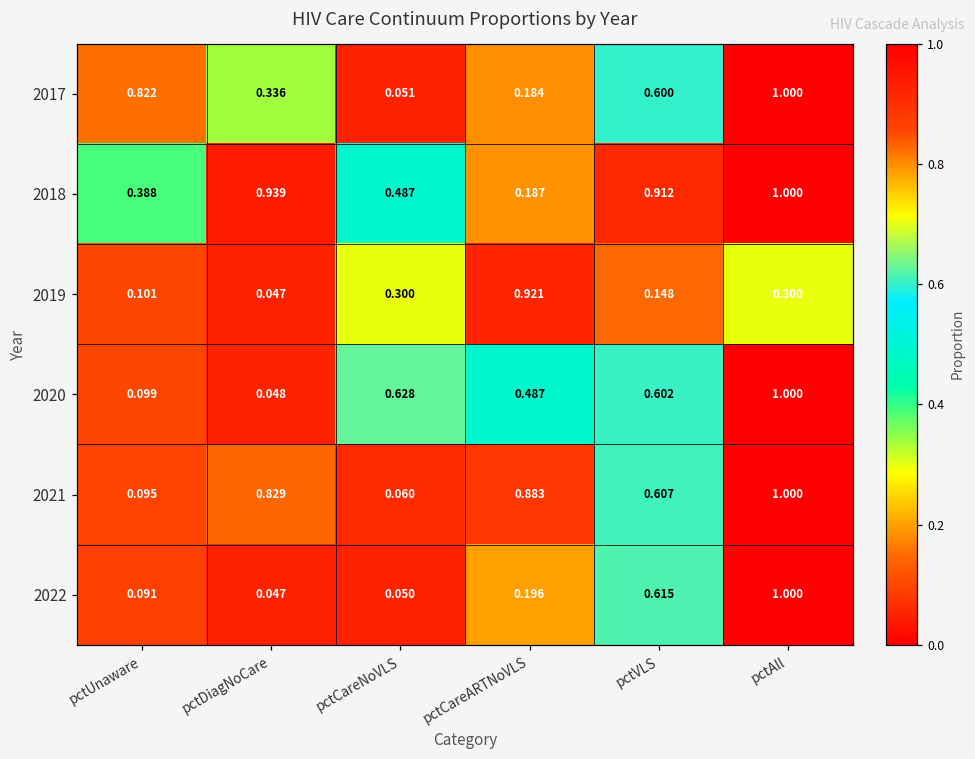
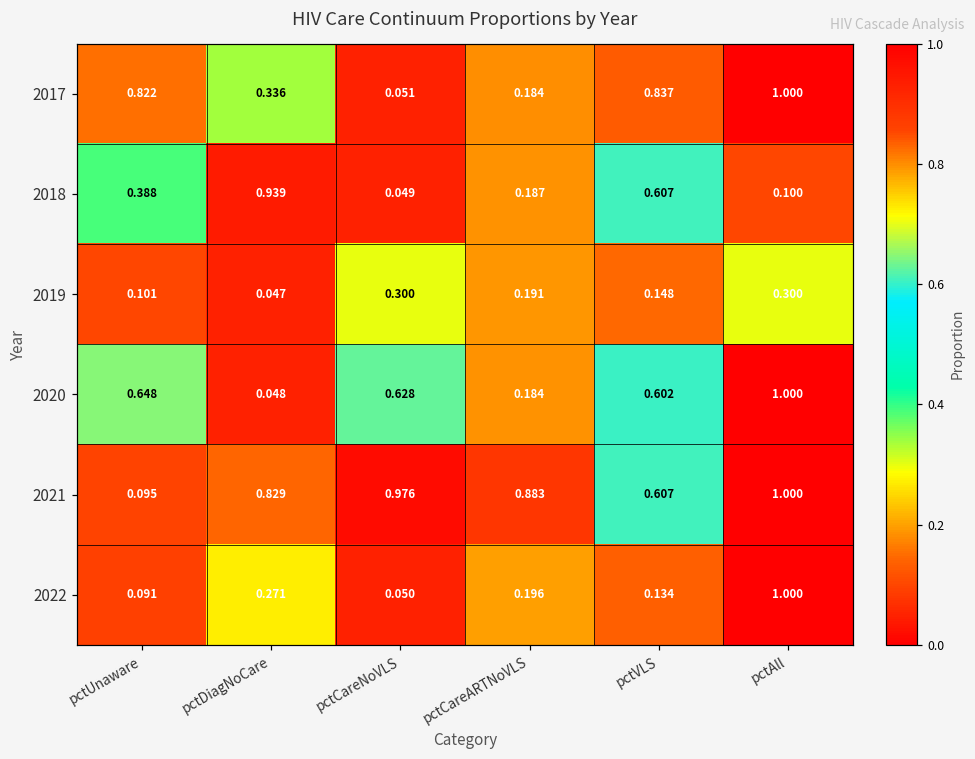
  {
    "2017": {
      "pctUnaware": 0.822,
      "pctDiagNoCare": 0.336,
      "pctCareNoVLS": 0.051,
      "pctCareARTNoVLS": 0.184,
-     "pctVLS": 0.600,
+     "pctVLS": 0.837,
      "pctAll": 1.000
    },
    "2018": {
      "pctUnaware": 0.388,
      "pctDiagNoCare": 0.939,
-     "pctCareNoVLS": 0.487,
+     "pctCareNoVLS": 0.049,
      "pctCareARTNoVLS": 0.187,
-     "pctVLS": 0.912,
-     "pctAll": 1.000
+     "pctVLS": 0.607,
+     "pctAll": 0.100
    },
    "2019": {
      "pctUnaware": 0.101,
      "pctDiagNoCare": 0.047,
      "pctCareNoVLS": 0.300,
-     "pctCareARTNoVLS": 0.921,
+     "pctCareARTNoVLS": 0.191,
      "pctVLS": 0.148,
      "pctAll": 0.300
    },
    "2020": {
-     "pctUnaware": 0.099,
+     "pctUnaware": 0.648,
      "pctDiagNoCare": 0.048,
      "pctCareNoVLS": 0.628,
-     "pctCareARTNoVLS": 0.487,
+     "pctCareARTNoVLS": 0.184,
      "pctVLS": 0.602,
      "pctAll": 1.000
    },
    "2021": {
      "pctUnaware": 0.095,
      "pctDiagNoCare": 0.829,
-     "pctCareNoVLS": 0.060,
+     "pctCareNoVLS": 0.976,
      "pctCareARTNoVLS": 0.883,
      "pctVLS": 0.607,
      "pctAll": 1.000
    },
    "2022": {
      "pctUnaware": 0.091,
-     "pctDiagNoCare": 0.047,
+     "pctDiagNoCare": 0.271,
      "pctCareNoVLS": 0.050,
      "pctCareARTNoVLS": 0.196,
-     "pctVLS": 0.615,
+     "pctVLS": 0.134,
      "pctAll": 1.000
    }
  }
